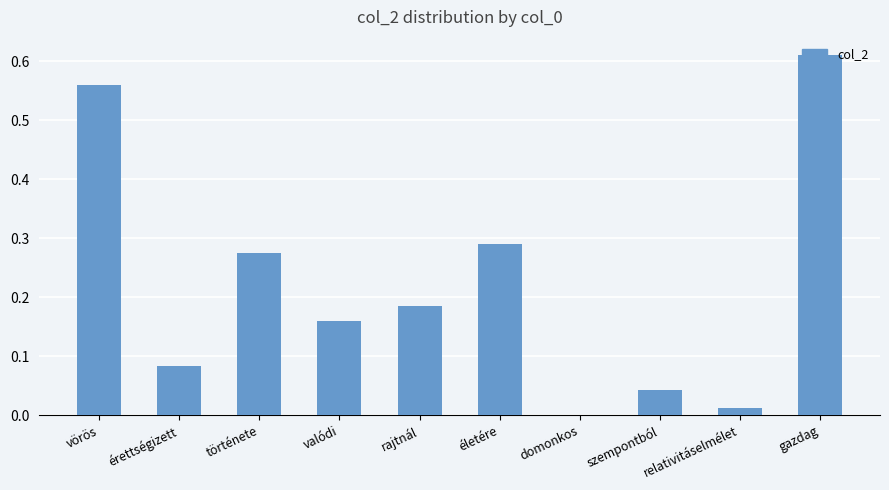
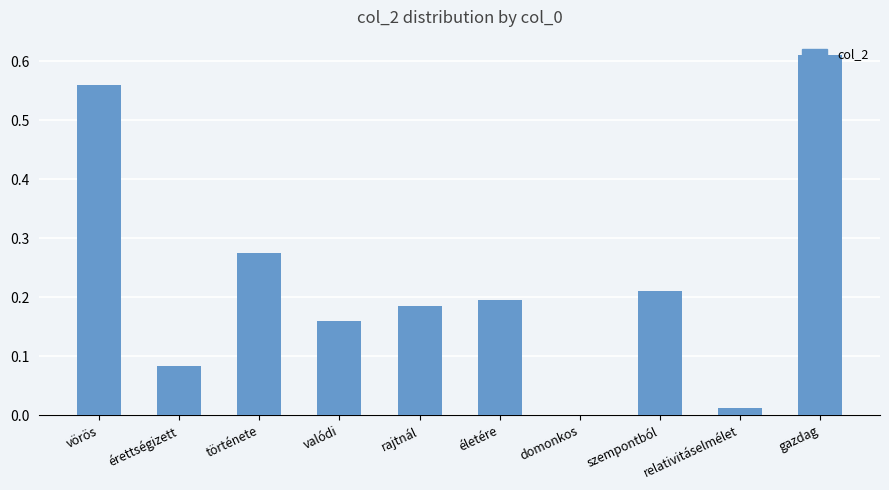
  {
    "vörös": 0.56,
    "érettségizett": 0.08,
    "története": 0.27,
    "valódi": 0.16,
    "rajtnál": 0.18,
-   "életére": 0.29,
-   "szempontból": 0.04,
+   "életére": 0.20,
+   "szempontból": 0.21,
    "relativitáselmélet": 0.01,
    "gazdag": 0.61
  }
